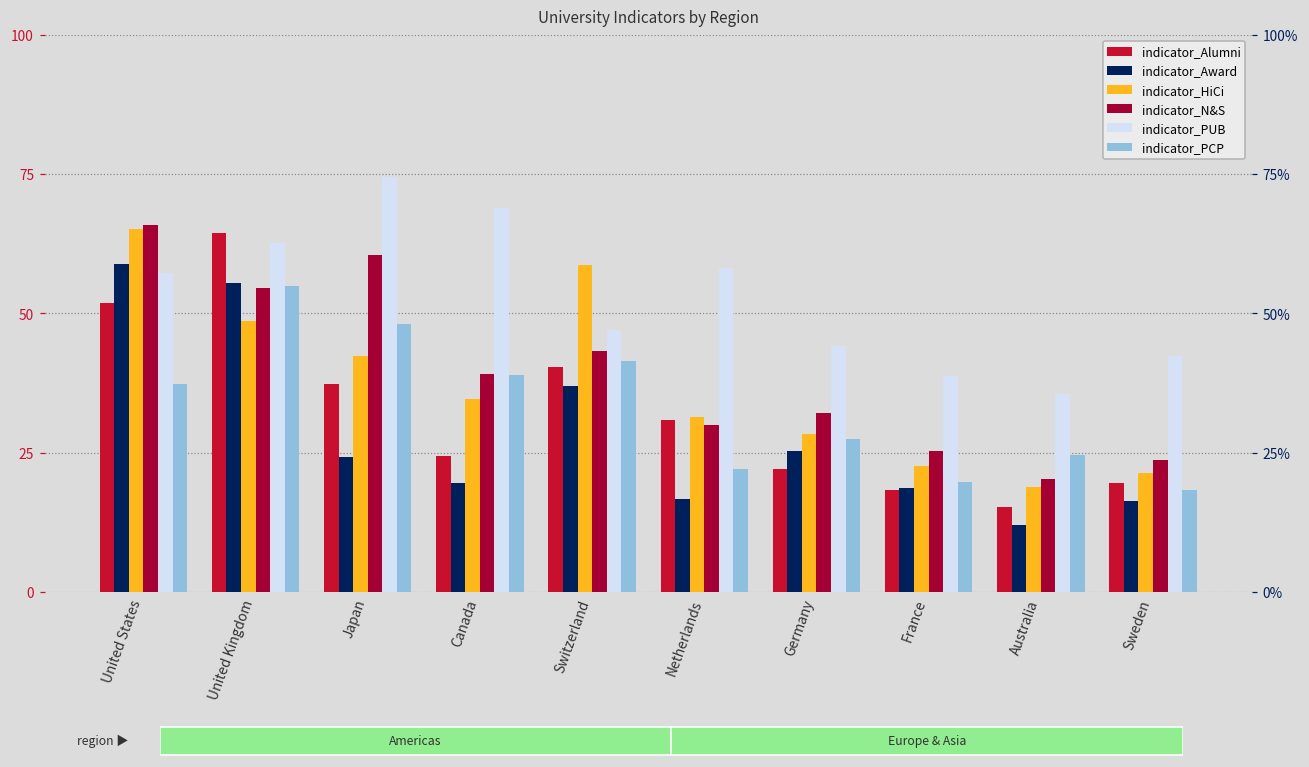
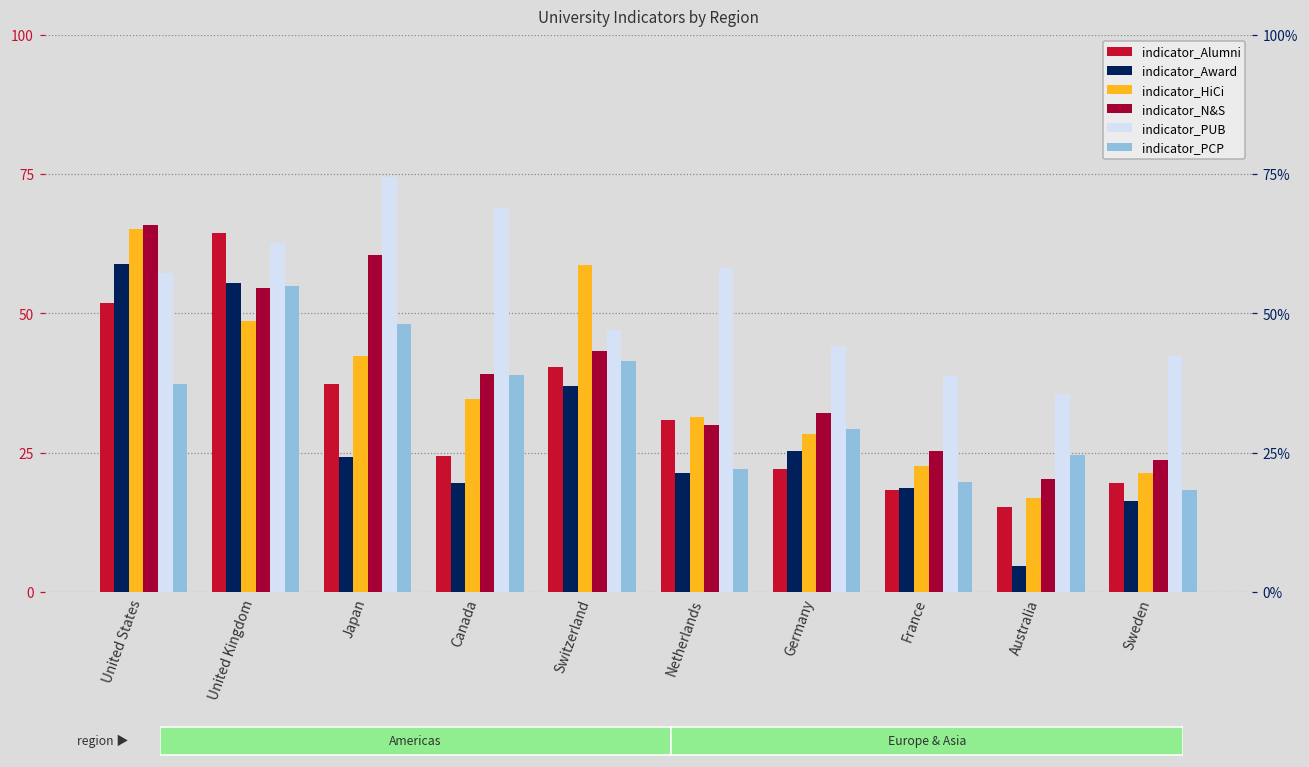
  {
    "University Indicators by Region": {
      "indicator_Award": {
        "United States": 59,
        "United Kingdom": 56,
        "Japan": 24,
        "Canada": 20,
        "Switzerland": 37,
-       "Netherlands": 17,
+       "Netherlands": 21,
        "Germany": 25,
        "France": 19,
-       "Australia": 12,
+       "Australia": 5,
        "Sweden": 16
      },
      "indicator_HiCi": {
        "United States": 65,
        "United Kingdom": 49,
        "Japan": 42,
        "Canada": 35,
        "Switzerland": 59,
        "Netherlands": 32,
        "Germany": 28,
        "France": 23,
-       "Australia": 19,
+       "Australia": 17,
        "Sweden": 21
      },
      "indicator_PUB": {
        "United States": 57,
        "United Kingdom": 63,
        "Japan": 75,
        "Canada": 69,
        "Switzerland": 47,
        "Netherlands": 58,
        "Germany": 44,
        "France": 39,
        "Australia": 36,
        "Sweden": 42
      },
      "indicator_PCP": {
        "United States": 37,
        "United Kingdom": 55,
        "Japan": 48,
        "Canada": 39,
        "Switzerland": 42,
        "Netherlands": 22,
-       "Germany": 27,
+       "Germany": 29,
        "France": 20,
        "Australia": 25,
        "Sweden": 18
      }
    }
  }
